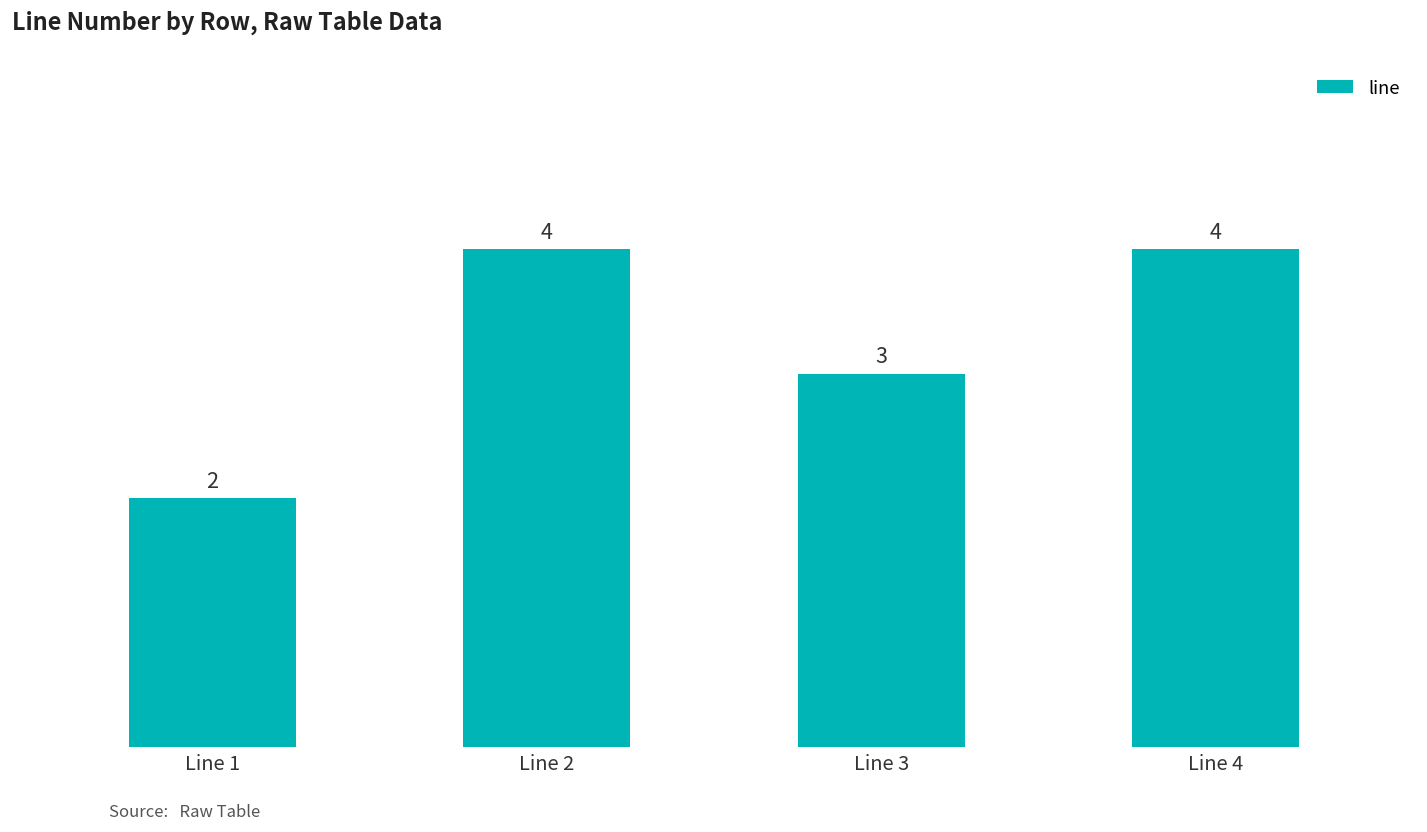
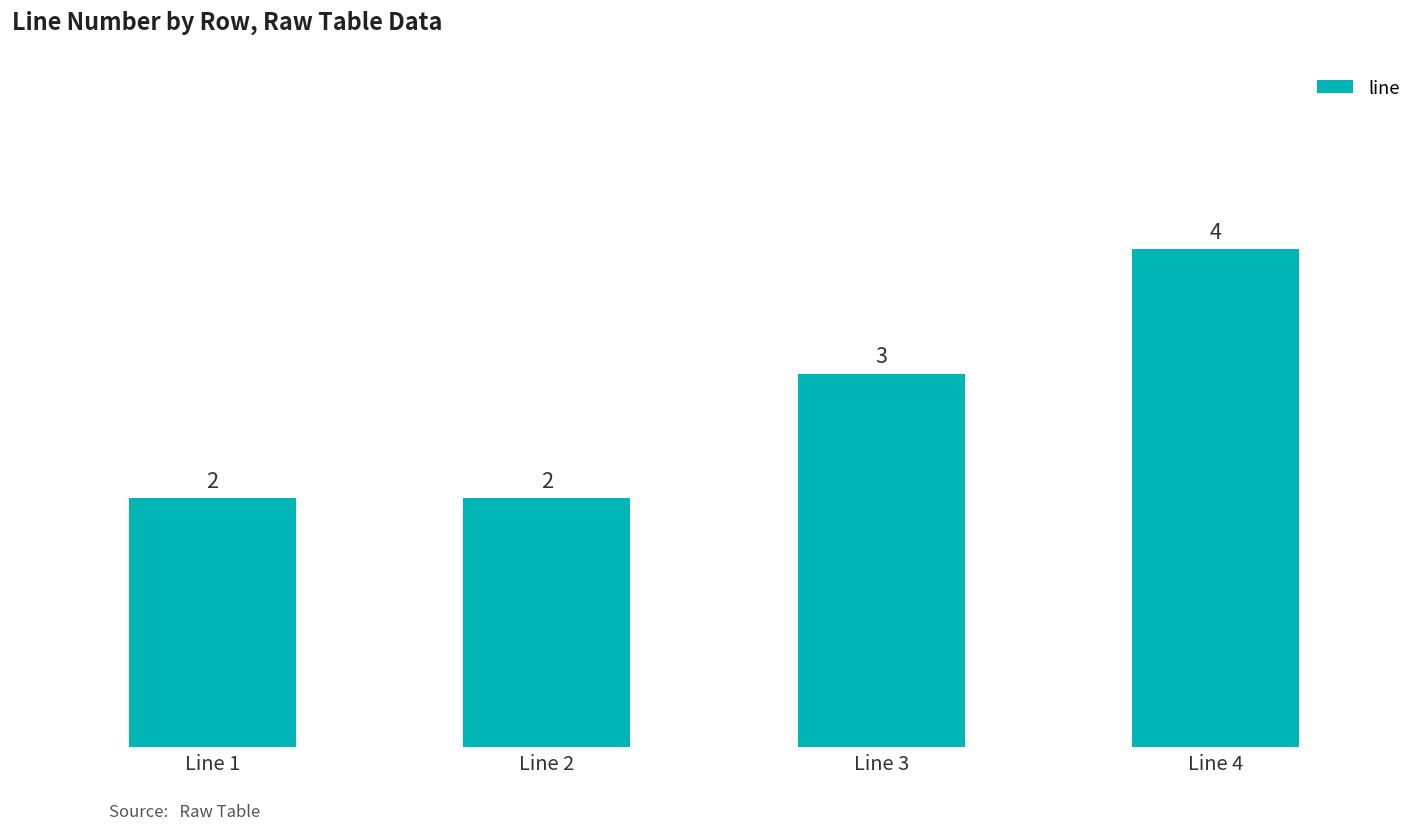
  {
    "Line 1": 2,
-   "Line 2": 4,
+   "Line 2": 2,
    "Line 3": 3,
    "Line 4": 4
  }
